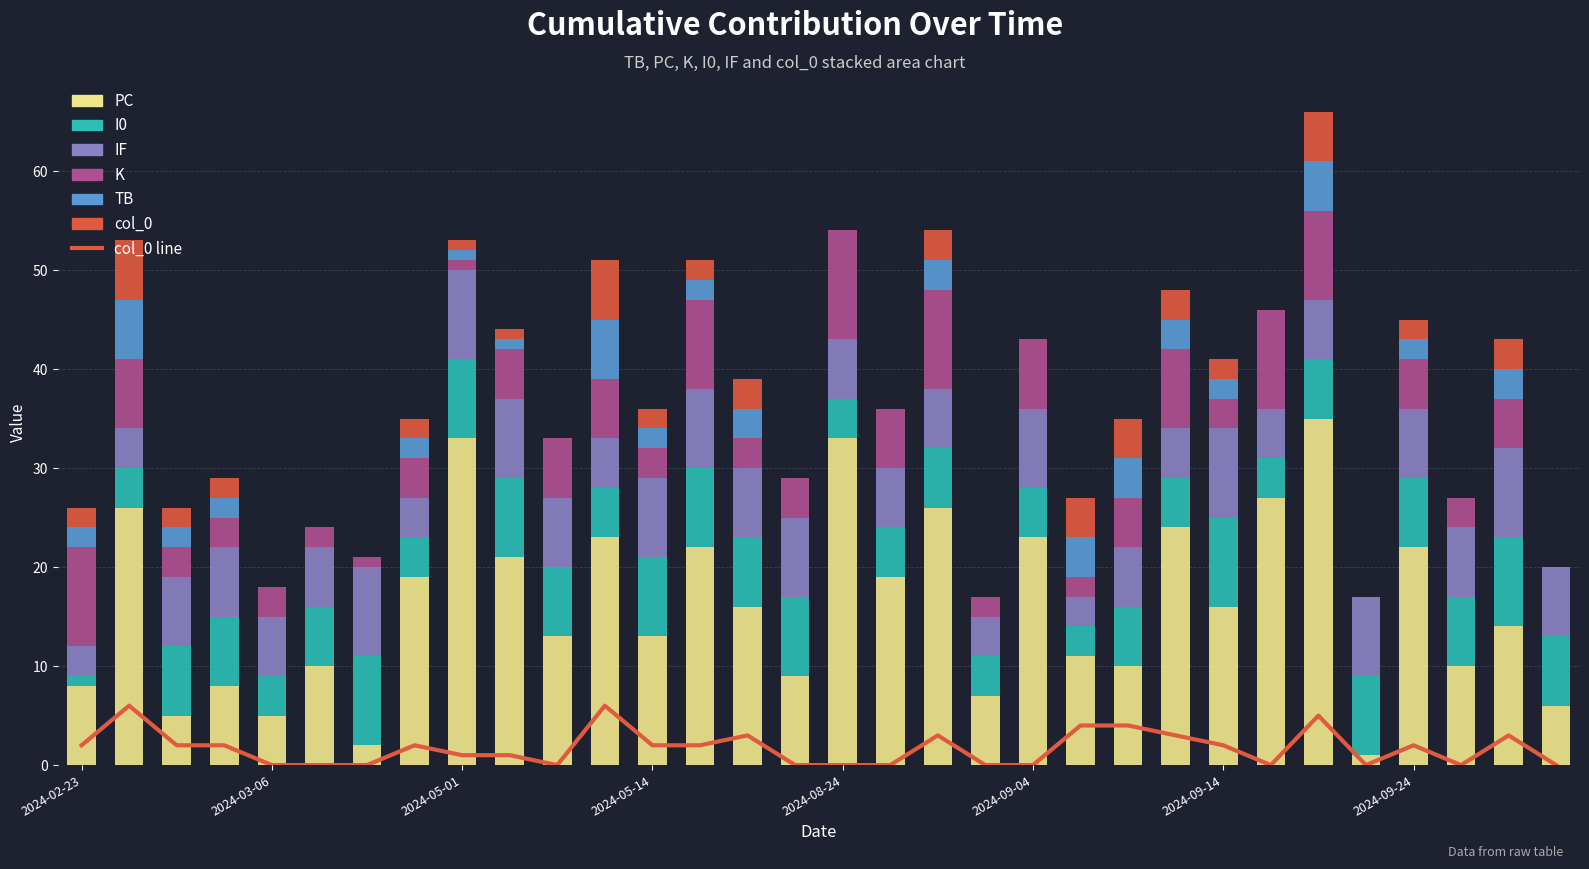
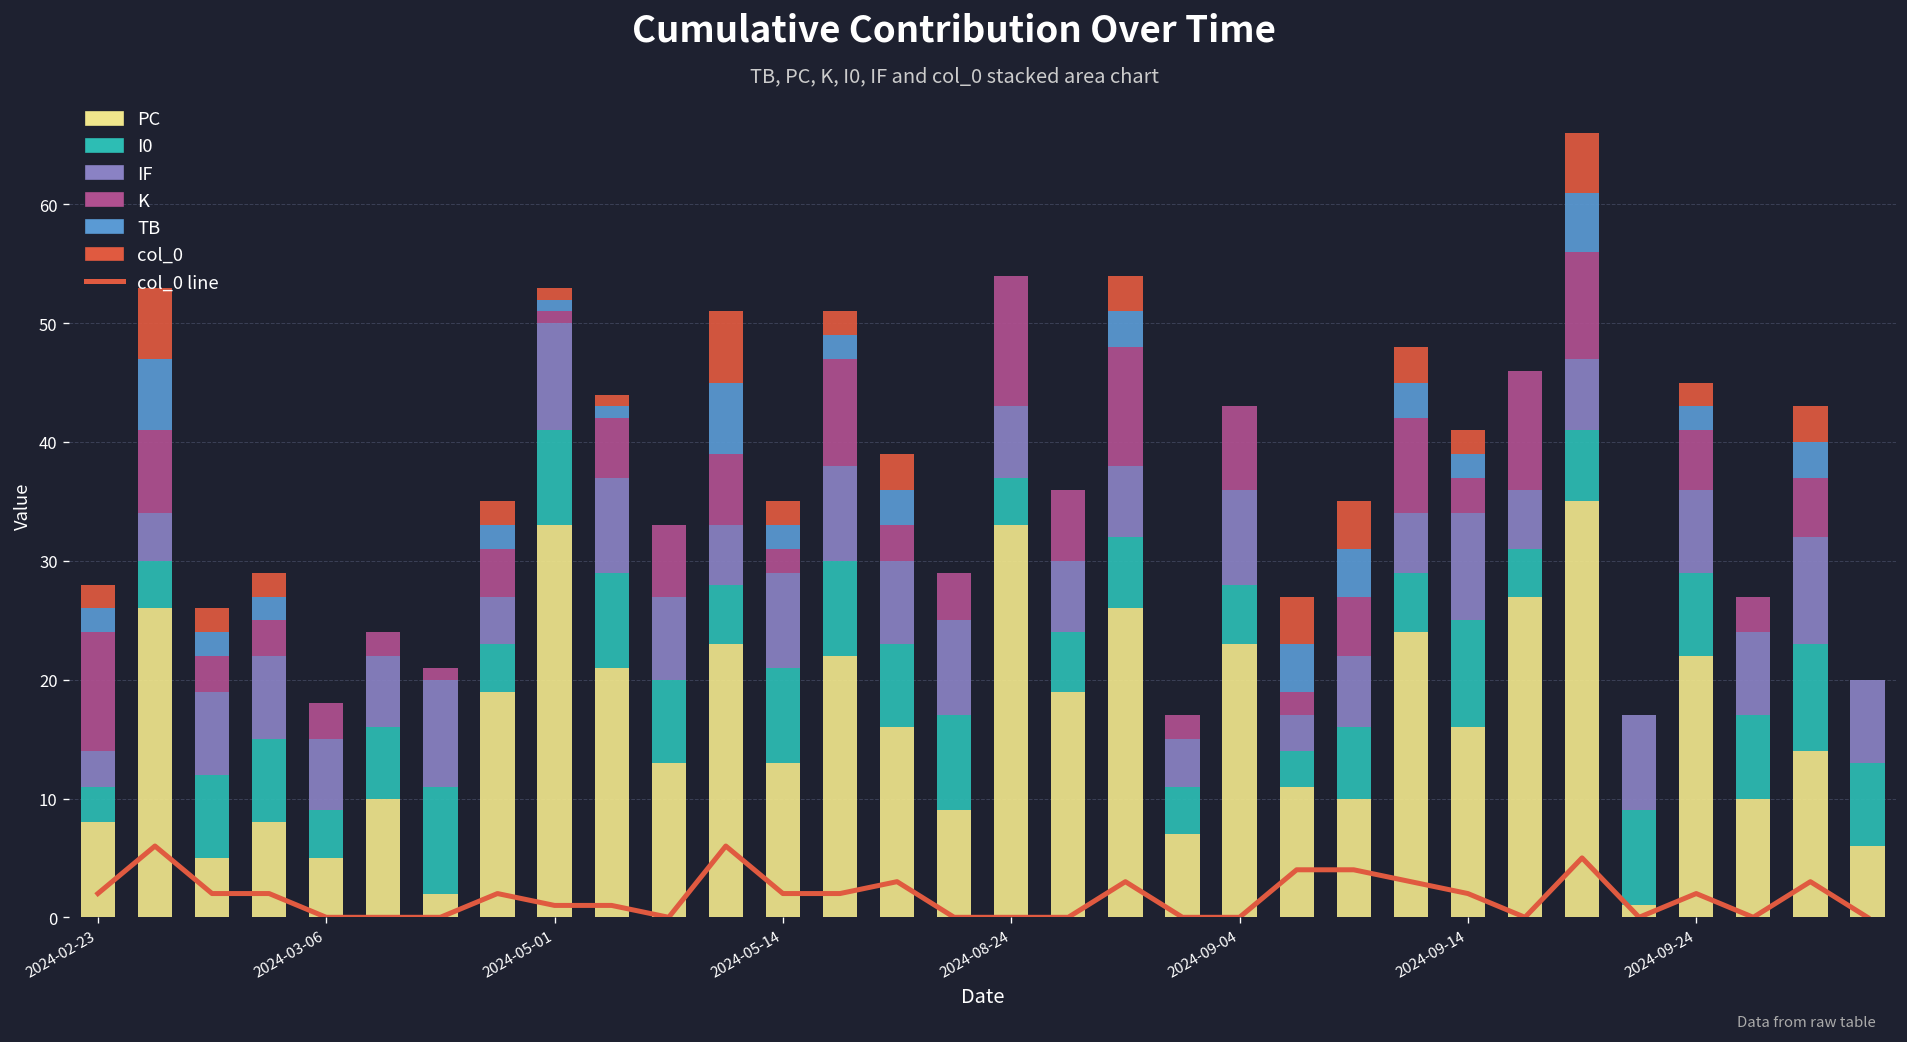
  {
    "I0": {
-     "2024-02-23": 1,
+     "2024-02-23": 3,
      "2024-03-06": 4,
      "2024-05-01": 8,
      "2024-05-14": 8,
      "2024-08-24": 4,
      "2024-09-04": 5,
      "2024-09-14": 9,
      "2024-09-24": 7
    },
    "K": {
      "2024-02-23": 10,
      "2024-03-06": 3,
      "2024-05-01": 1,
-     "2024-05-14": 3,
+     "2024-05-14": 2,
      "2024-08-24": 11,
      "2024-09-04": 7,
      "2024-09-14": 3,
      "2024-09-24": 5
    }
  }
